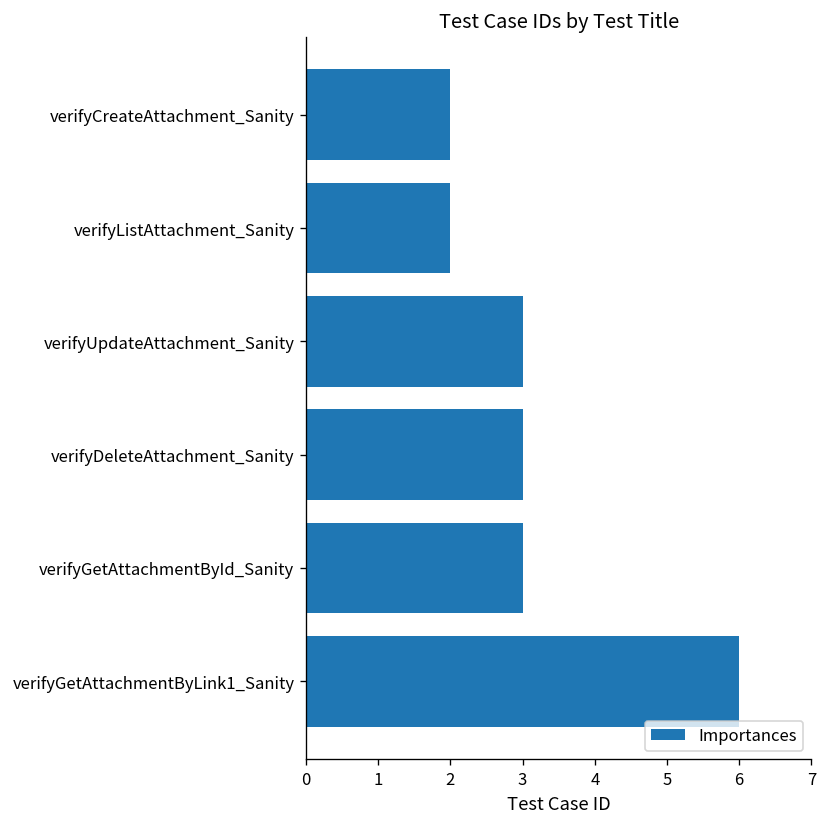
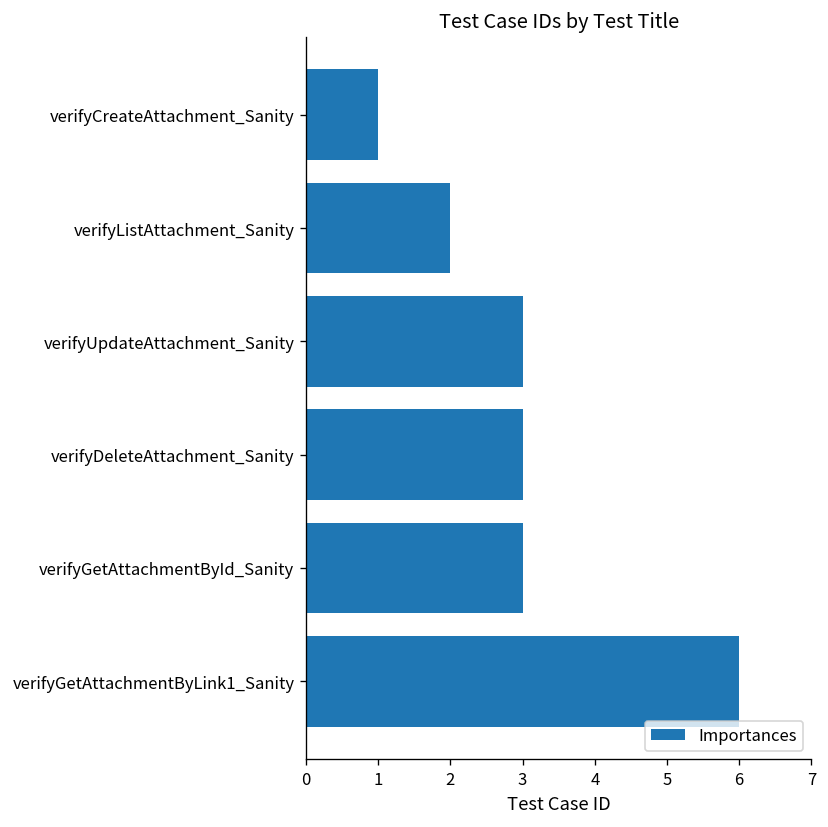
  {
-   "verifyCreateAttachment_Sanity": 2,
+   "verifyCreateAttachment_Sanity": 1,
    "verifyListAttachment_Sanity": 2,
    "verifyUpdateAttachment_Sanity": 3,
    "verifyDeleteAttachment_Sanity": 3,
    "verifyGetAttachmentById_Sanity": 3,
    "verifyGetAttachmentByLink1_Sanity": 6
  }
